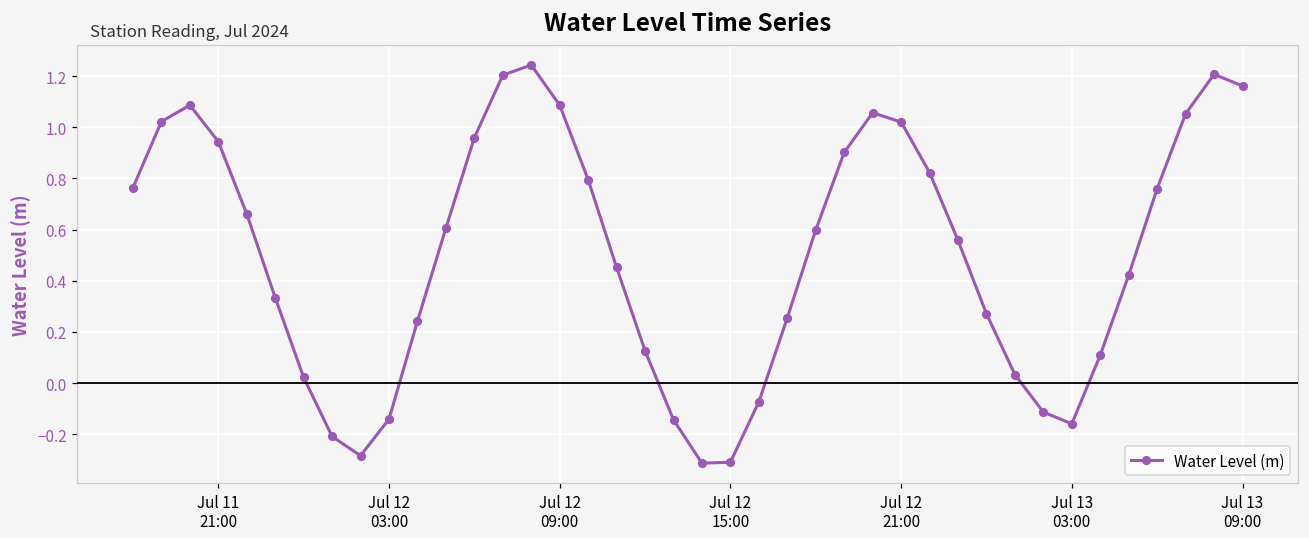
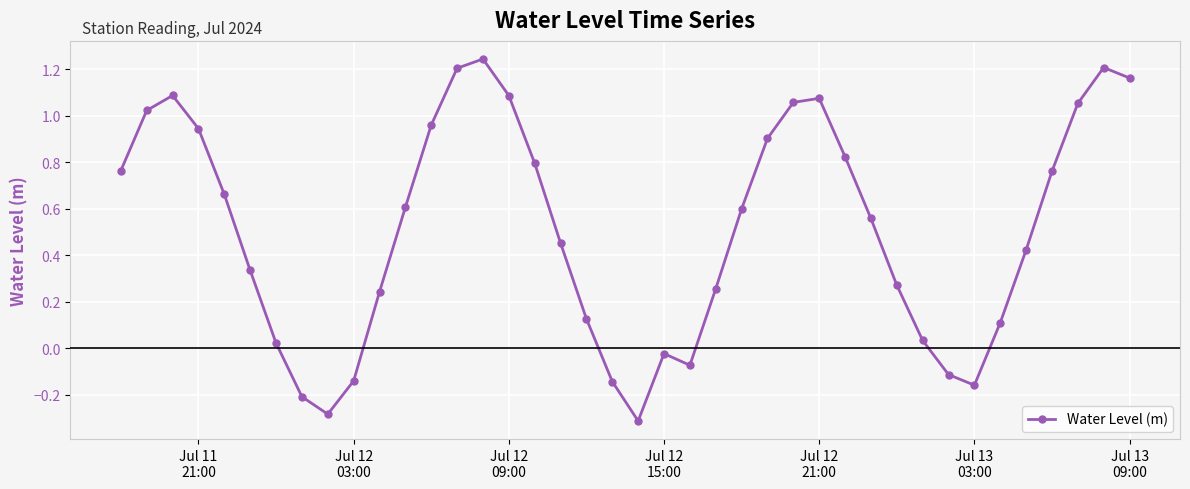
  {
    "Jul 11 21:00": 0.94,
    "Jul 12 03:00": -0.14,
    "Jul 12 09:00": 1.09,
-   "Jul 12 15:00": -0.31,
-   "Jul 12 21:00": 1.02,
+   "Jul 12 15:00": -0.02,
+   "Jul 12 21:00": 1.07,
    "Jul 13 03:00": -0.16,
    "Jul 13 09:00": 1.16
  }
